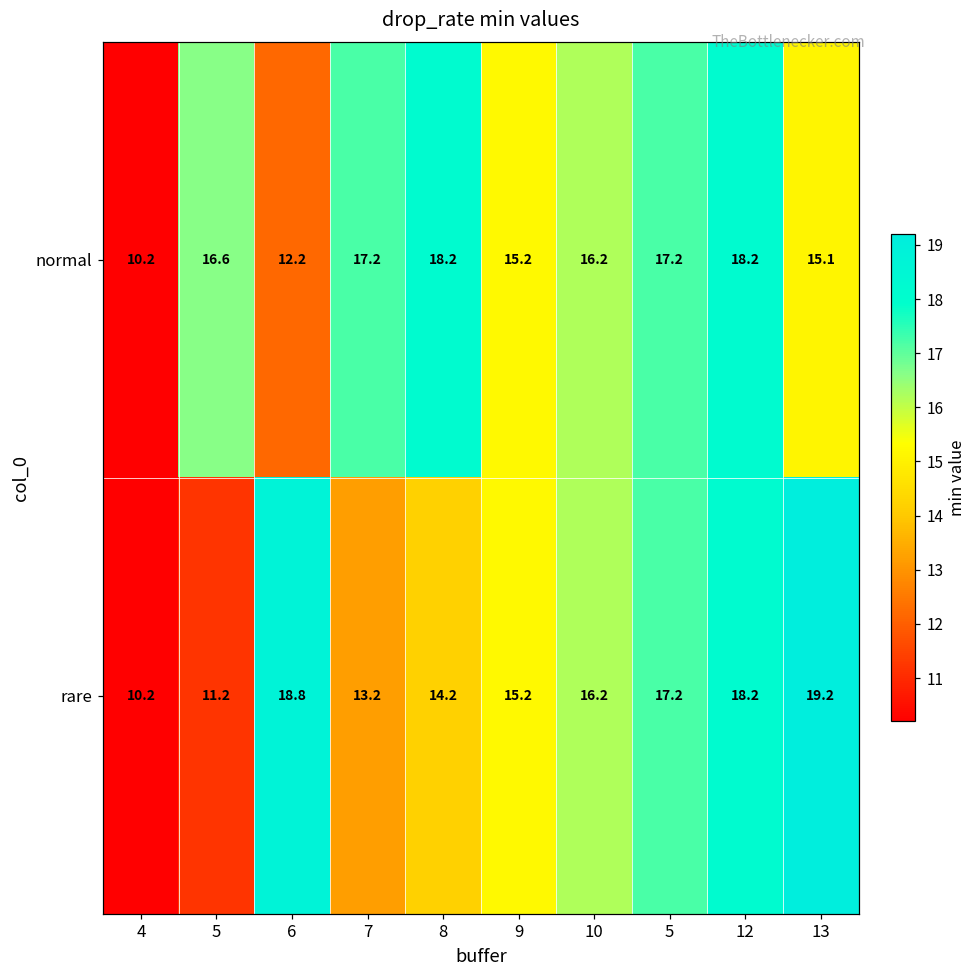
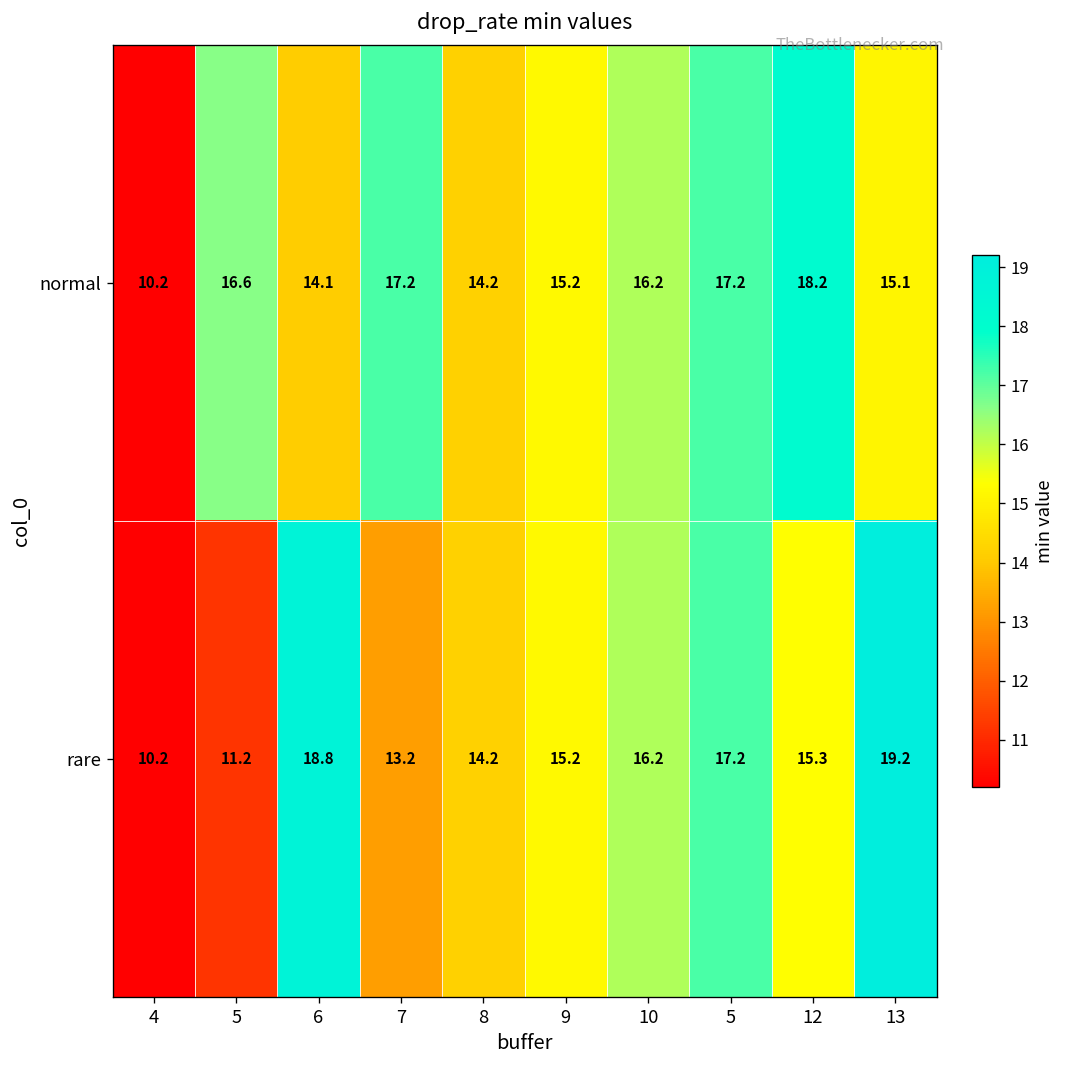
  {
    "normal": {
      "4": 10.2,
-     "6": 12.2,
+     "6": 14.1,
      "7": 17.2,
-     "8": 18.2,
+     "8": 14.2,
      "9": 15.2,
      "10": 16.2,
      "12": 18.2,
      "13": 15.1
    },
    "rare": {
      "4": 10.2,
      "6": 18.8,
      "7": 13.2,
      "8": 14.2,
      "9": 15.2,
      "10": 16.2,
-     "12": 18.2,
+     "12": 15.3,
      "13": 19.2
    }
  }
